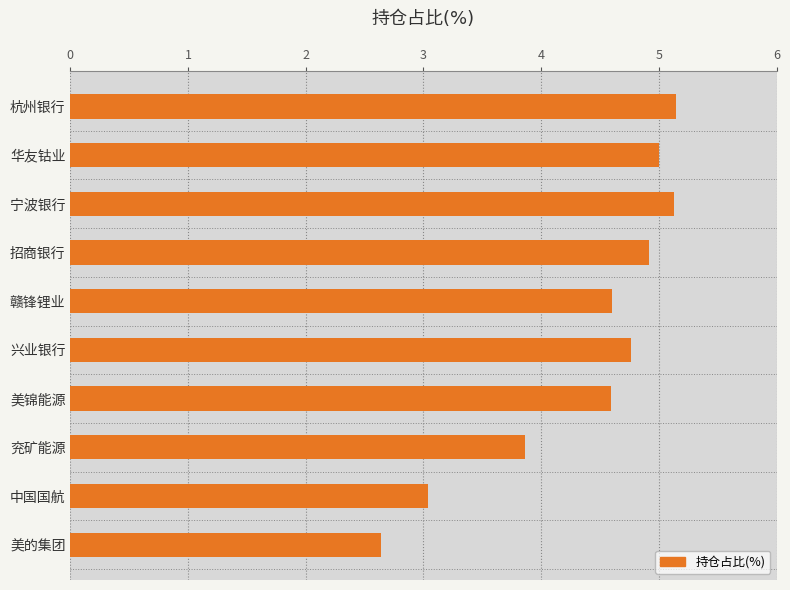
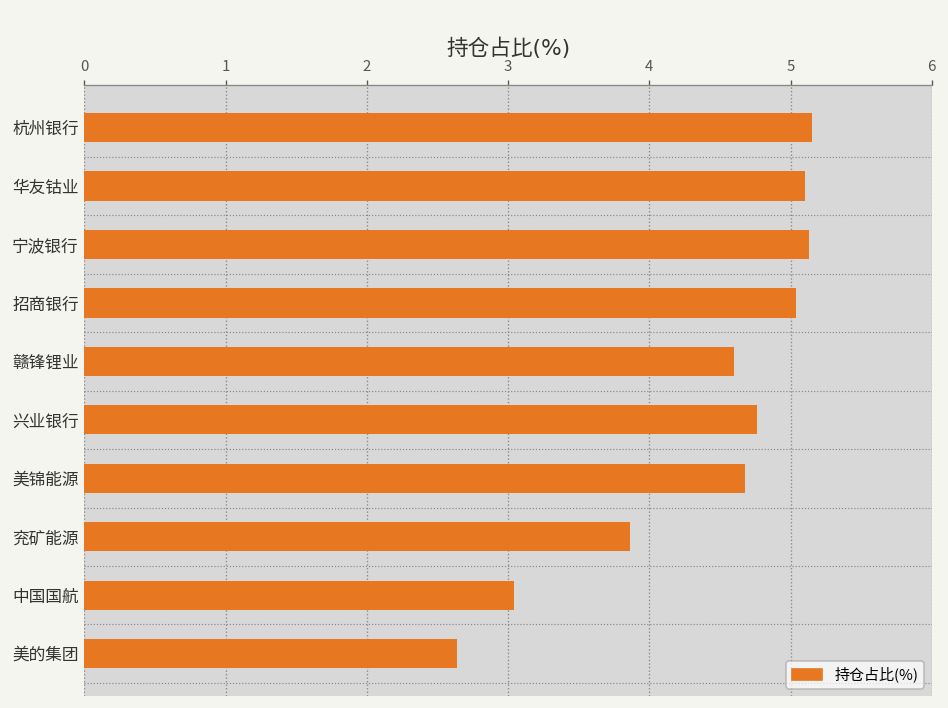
  {
    "杭州银行": 5.15,
-   "华友钴业": 5.0,
+   "华友钴业": 5.1,
    "宁波银行": 5.13,
-   "招商银行": 4.92,
+   "招商银行": 5.04,
    "赣锋锂业": 4.60,
    "兴业银行": 4.76,
-   "美锦能源": 4.59,
+   "美锦能源": 4.68,
    "兖矿能源": 3.86,
    "中国国航": 3.04,
    "美的集团": 2.64
  }
